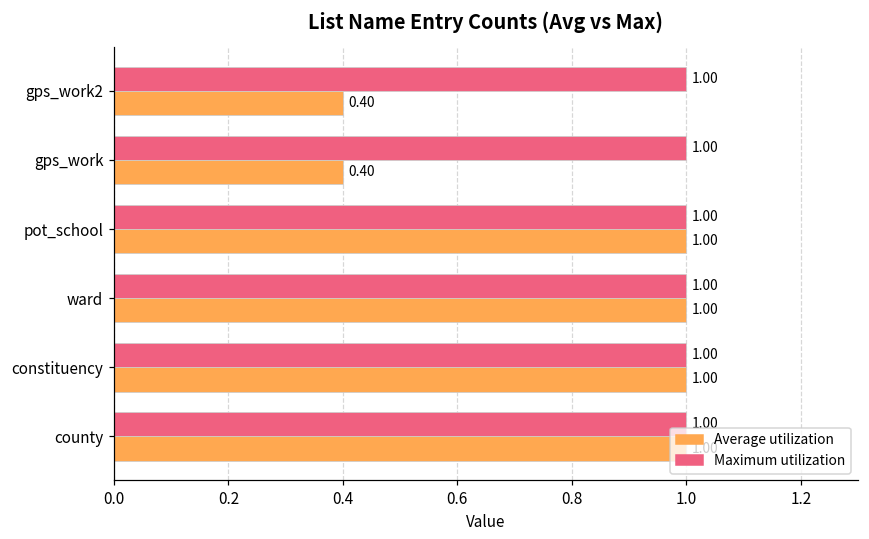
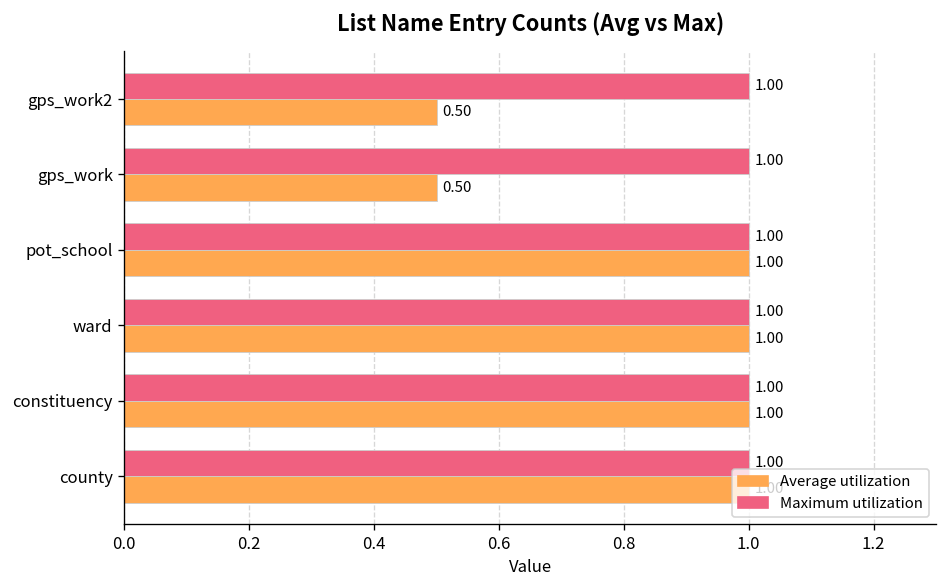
  {
    "Maximum utilization": {
      "gps_work2": 1.00,
      "gps_work": 1.00,
      "pot_school": 1.00,
      "ward": 1.00,
      "constituency": 1.00
    },
    "Average utilization": {
-     "gps_work2": 0.40,
-     "gps_work": 0.40,
+     "gps_work2": 0.50,
+     "gps_work": 0.50,
      "pot_school": 1.00,
      "ward": 1.00,
      "constituency": 1.00
    }
  }
